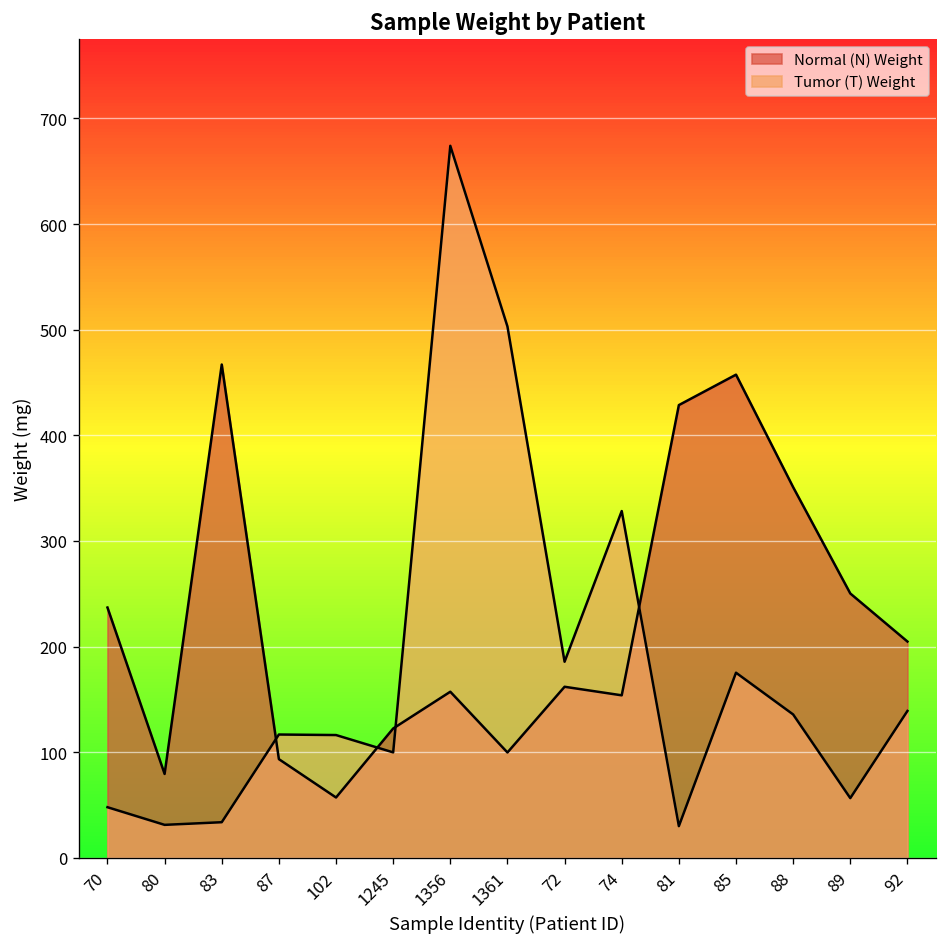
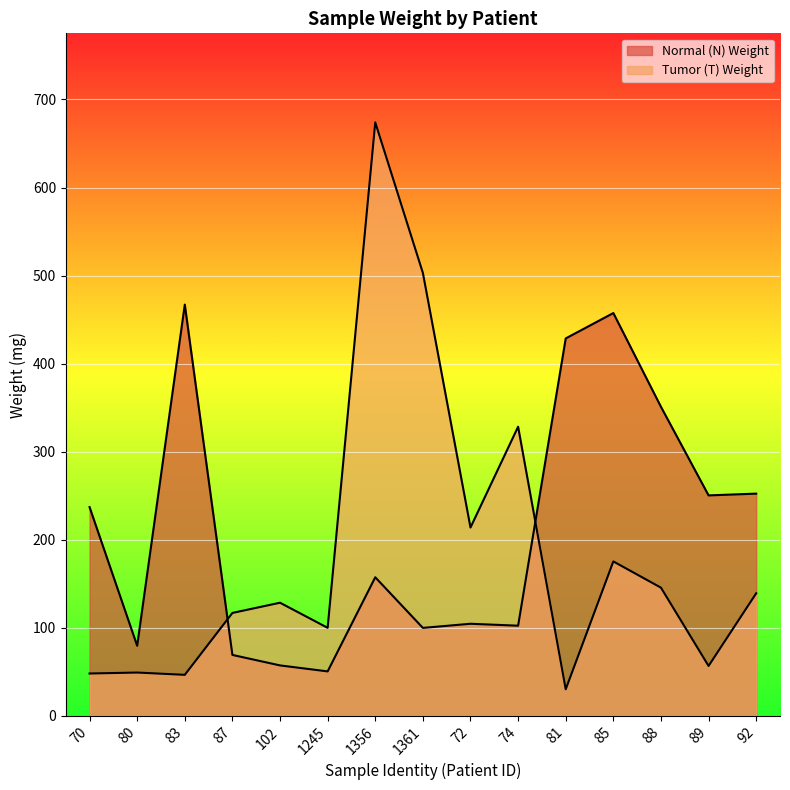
  {
    "Normal (N) Weight": {
      "70": 240,
      "80": 80,
      "83": 470,
-     "87": 90,
+     "87": 70,
      "102": 60,
-     "1245": 120,
+     "1245": 50,
      "1356": 160,
      "1361": 100,
-     "72": 160,
-     "74": 150,
+     "72": 100,
+     "74": 100,
      "81": 430,
      "85": 460,
      "88": 350,
      "89": 250,
-     "92": 200
+     "92": 250
    },
    "Tumor (T) Weight": {
      "70": 50,
-     "80": 30,
-     "83": 30,
+     "80": 50,
+     "83": 50,
      "87": 120,
-     "102": 120,
+     "102": 130,
      "1245": 100,
      "1356": 670,
      "1361": 500,
-     "72": 190,
+     "72": 210,
      "74": 330,
      "81": 30,
      "85": 180,
-     "88": 140,
+     "88": 150,
      "89": 60,
      "92": 140
    }
  }
